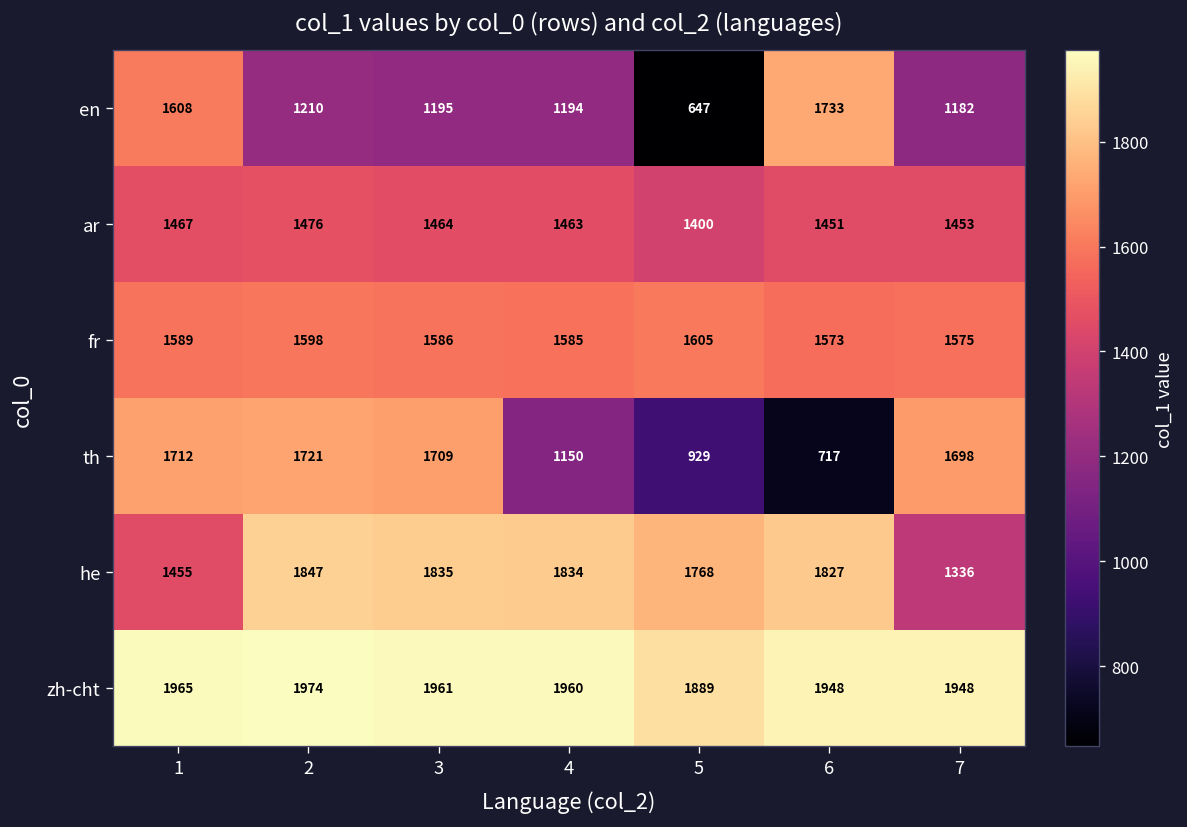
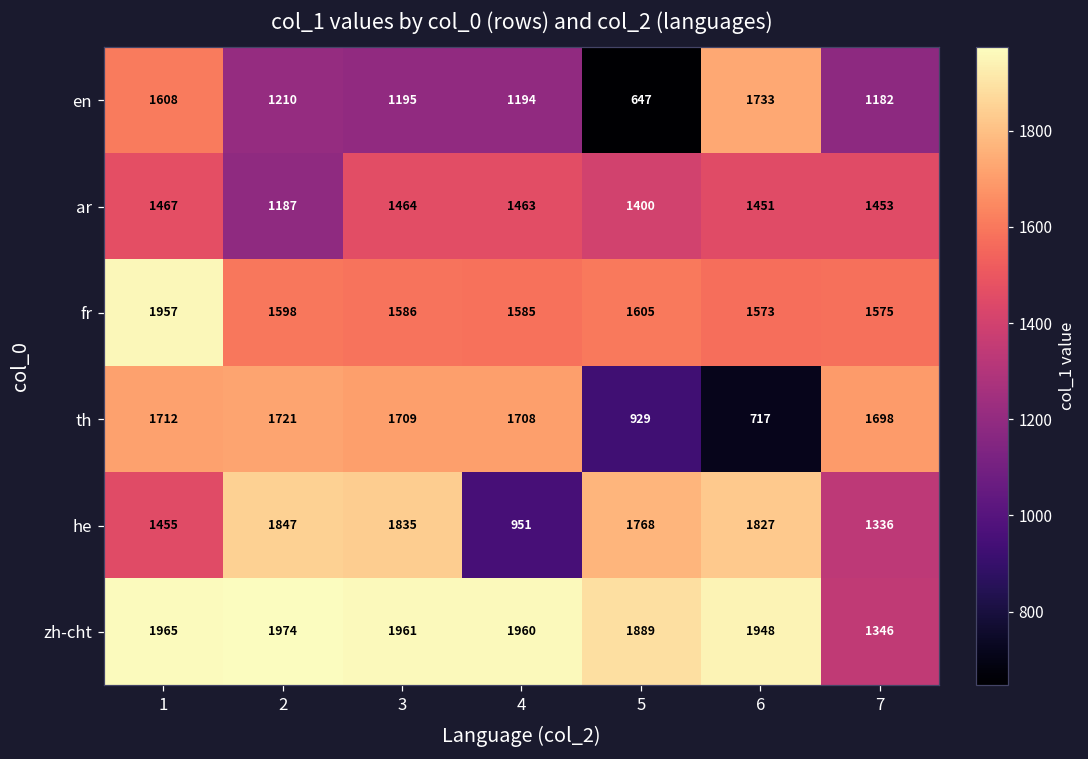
  {
    "en": {
      "1": 1608,
      "2": 1210,
      "3": 1195,
      "4": 1194,
      "5": 647,
      "6": 1733,
      "7": 1182
    },
    "ar": {
      "1": 1467,
-     "2": 1476,
+     "2": 1187,
      "3": 1464,
      "4": 1463,
      "5": 1400,
      "6": 1451,
      "7": 1453
    },
    "fr": {
-     "1": 1589,
+     "1": 1957,
      "2": 1598,
      "3": 1586,
      "4": 1585,
      "5": 1605,
      "6": 1573,
      "7": 1575
    },
    "th": {
      "1": 1712,
      "2": 1721,
      "3": 1709,
-     "4": 1150,
+     "4": 1708,
      "5": 929,
      "6": 717,
      "7": 1698
    },
    "he": {
      "1": 1455,
      "2": 1847,
      "3": 1835,
-     "4": 1834,
+     "4": 951,
      "5": 1768,
      "6": 1827,
      "7": 1336
    },
    "zh-cht": {
      "1": 1965,
      "2": 1974,
      "3": 1961,
      "4": 1960,
      "5": 1889,
      "6": 1948,
-     "7": 1948
+     "7": 1346
    }
  }
